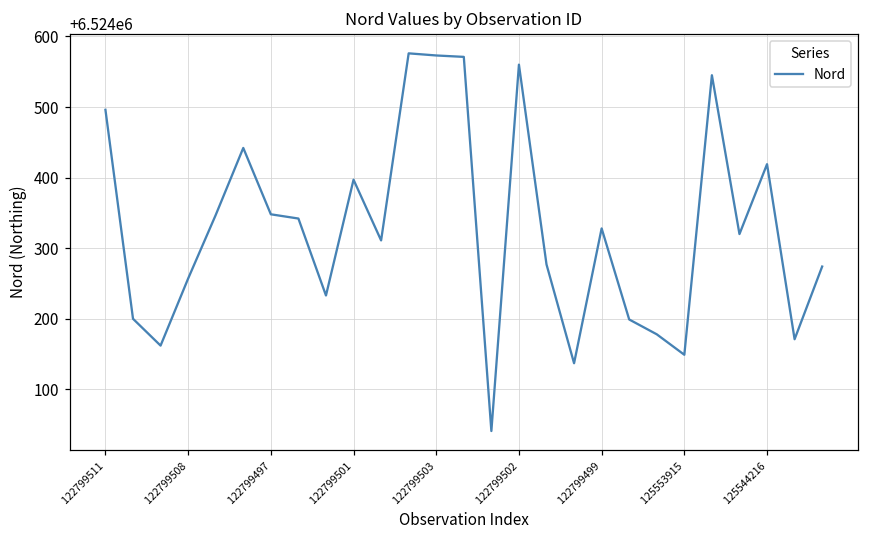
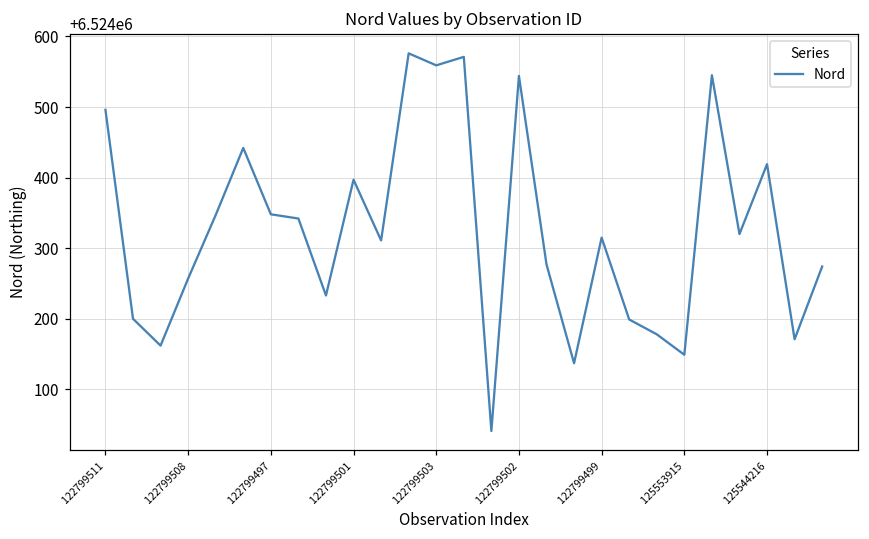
  {
    "122799511": 6524500,
    "122799508": 6524260,
    "122799497": 6524350,
    "122799501": 6524400,
-   "122799503": 6524570,
-   "122799502": 6524560,
-   "122799499": 6524330,
+   "122799503": 6524560,
+   "122799502": 6524540,
+   "122799499": 6524320,
    "125553915": 6524150,
    "125544216": 6524420
  }
